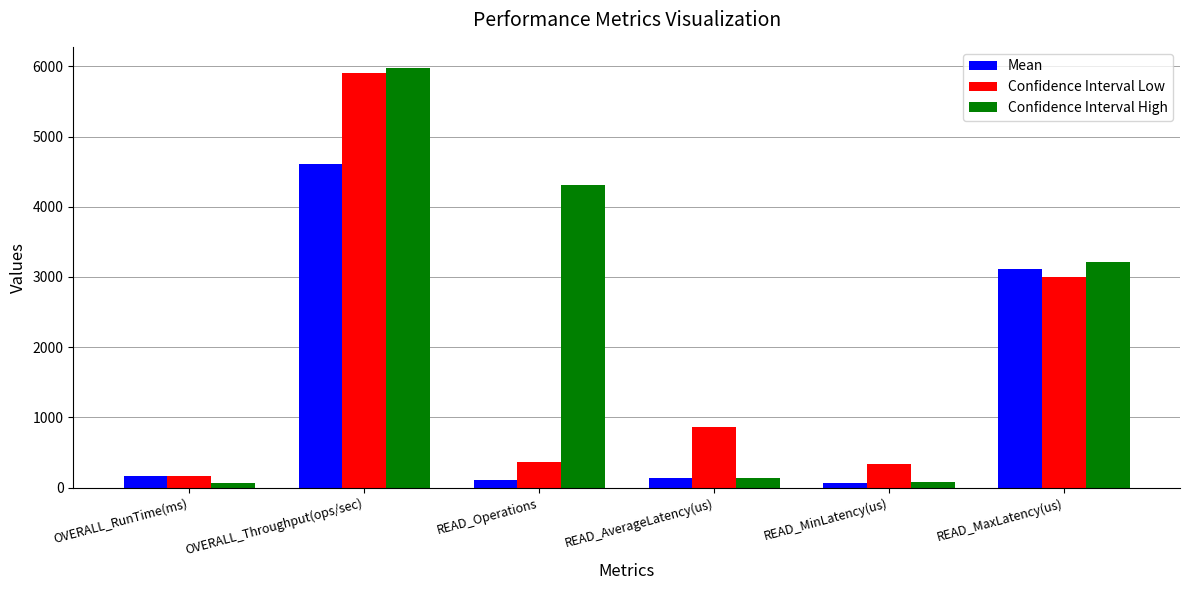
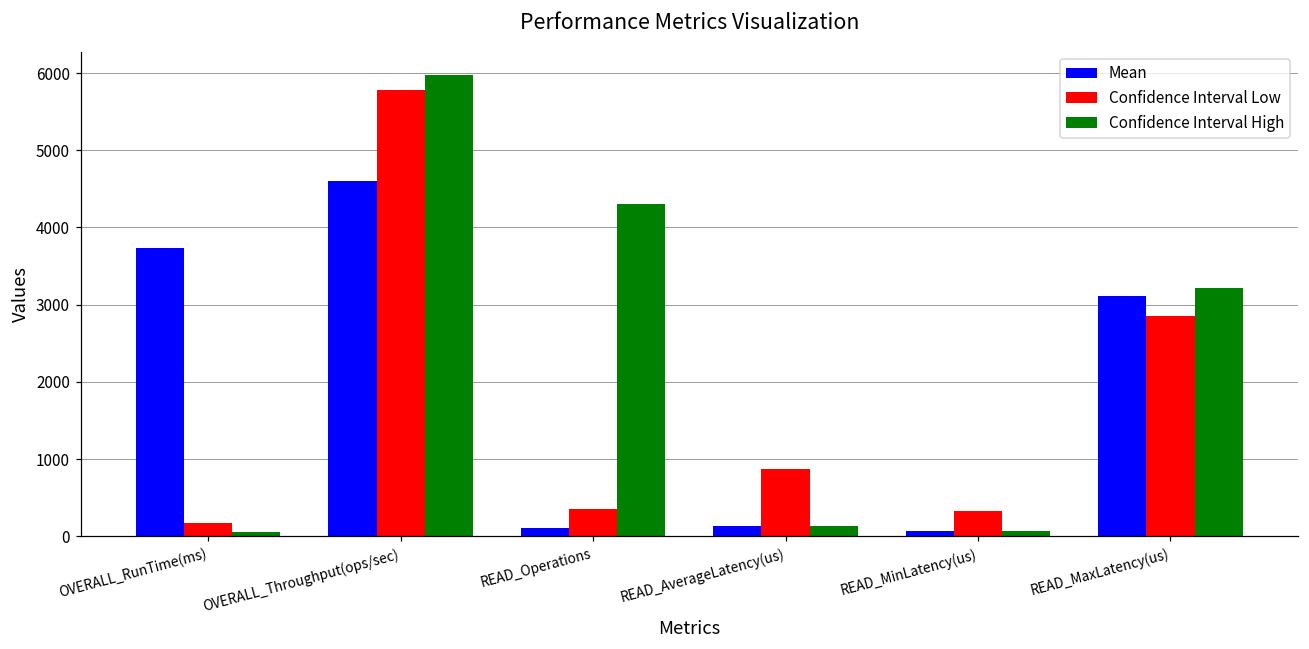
  {
    "Mean": {
-     "OVERALL_RunTime(ms)": 200,
+     "OVERALL_RunTime(ms)": 3700,
      "OVERALL_Throughput(ops/sec)": 4600,
      "READ_Operations": 100,
      "READ_AverageLatency(us)": 100,
      "READ_MinLatency(us)": 100,
      "READ_MaxLatency(us)": 3100
    },
    "Confidence Interval Low": {
      "OVERALL_RunTime(ms)": 200,
-     "OVERALL_Throughput(ops/sec)": 5900,
+     "OVERALL_Throughput(ops/sec)": 5800,
      "READ_Operations": 400,
      "READ_AverageLatency(us)": 900,
      "READ_MinLatency(us)": 300,
-     "READ_MaxLatency(us)": 3000
+     "READ_MaxLatency(us)": 2900
    },
    "Confidence Interval High": {
      "OVERALL_RunTime(ms)": 100,
      "OVERALL_Throughput(ops/sec)": 6000,
      "READ_Operations": 4300,
      "READ_AverageLatency(us)": 100,
      "READ_MinLatency(us)": 100,
      "READ_MaxLatency(us)": 3200
    }
  }
